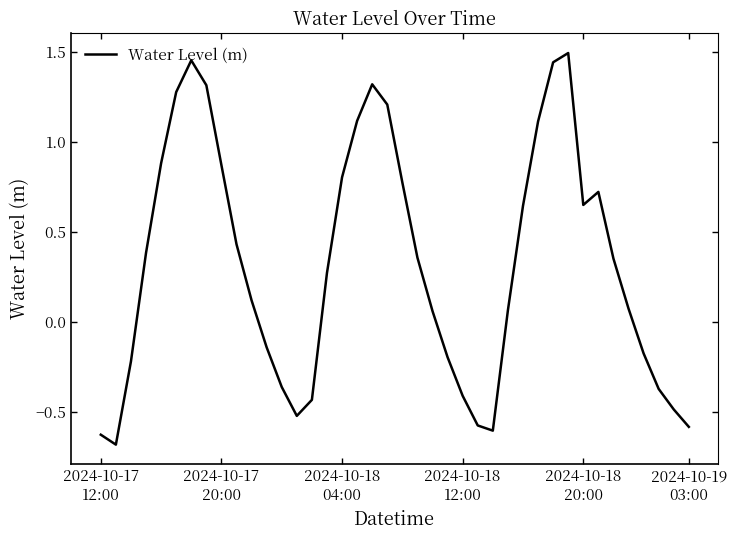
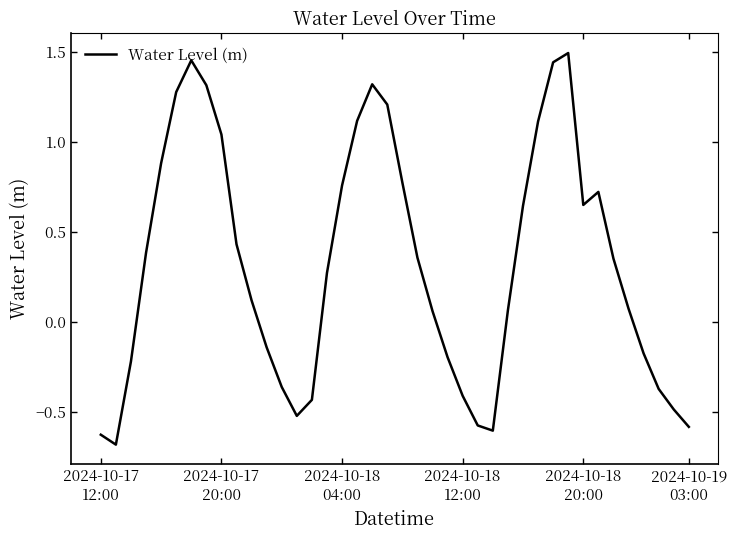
  {
    "2024-10-17 12:00": -0.63,
-   "2024-10-17 20:00": 0.87,
-   "2024-10-18 04:00": 0.80,
+   "2024-10-17 20:00": 1.04,
+   "2024-10-18 04:00": 0.76,
    "2024-10-18 12:00": -0.41,
    "2024-10-18 20:00": 0.65,
    "2024-10-19 03:00": -0.58
  }
